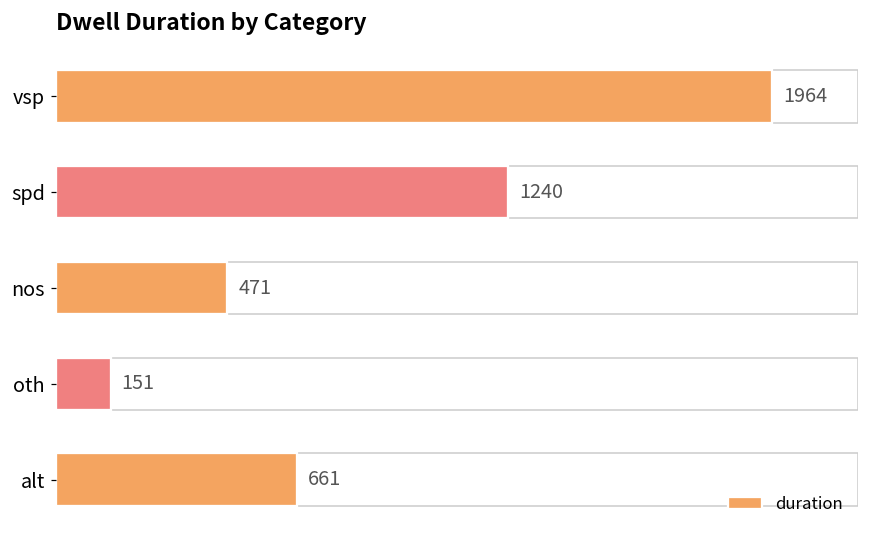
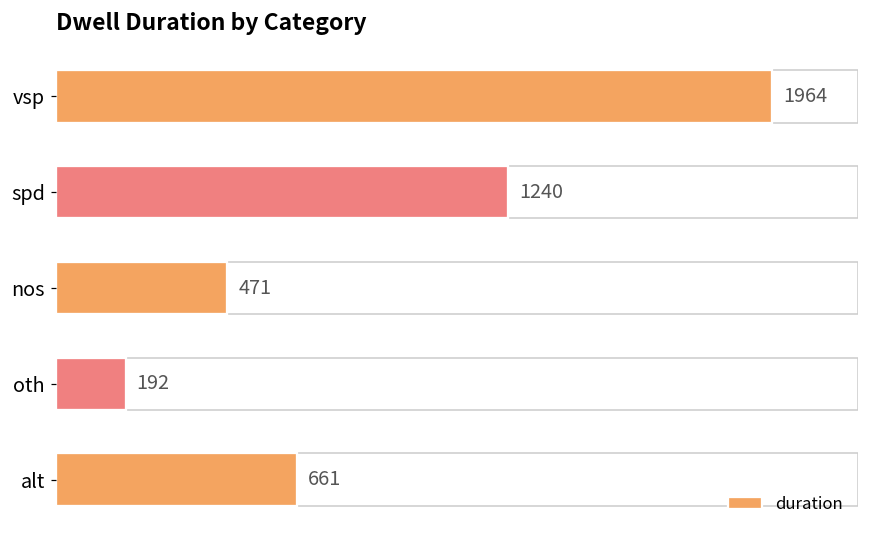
  {
    "vsp": 1964,
    "spd": 1240,
    "nos": 471,
-   "oth": 151,
+   "oth": 192,
    "alt": 661
  }
